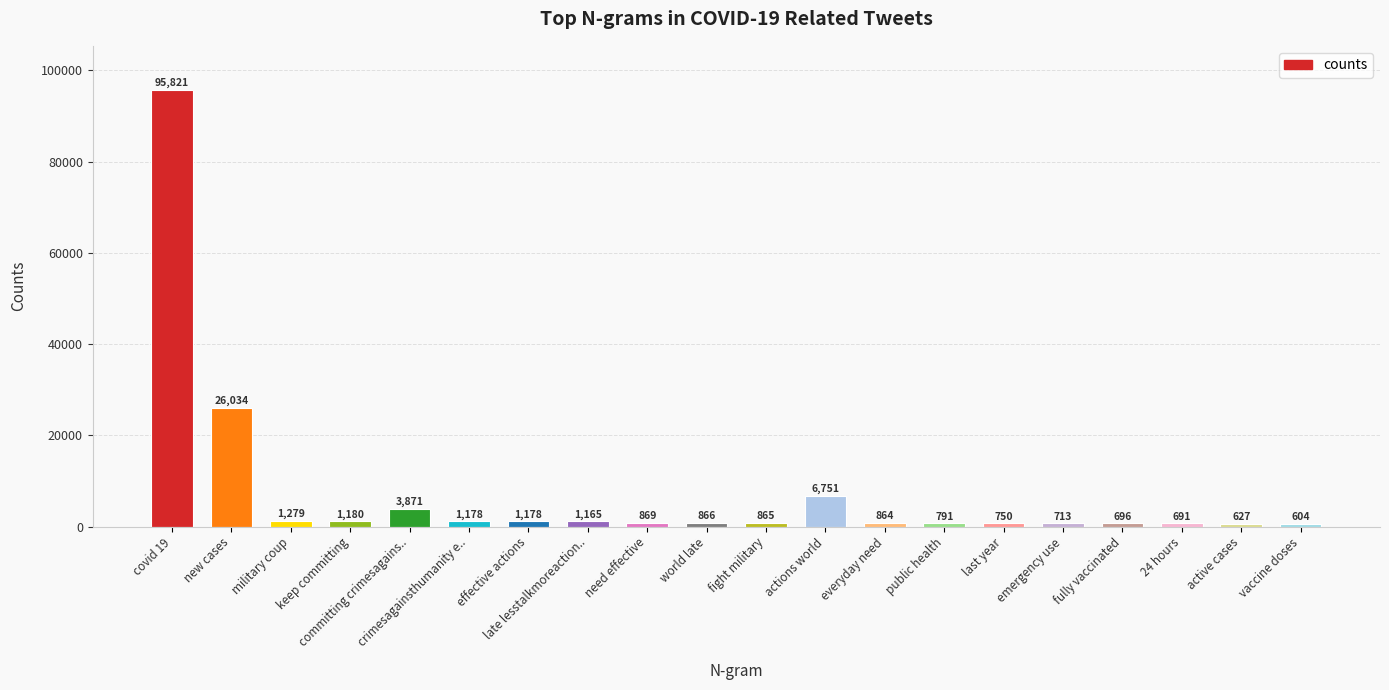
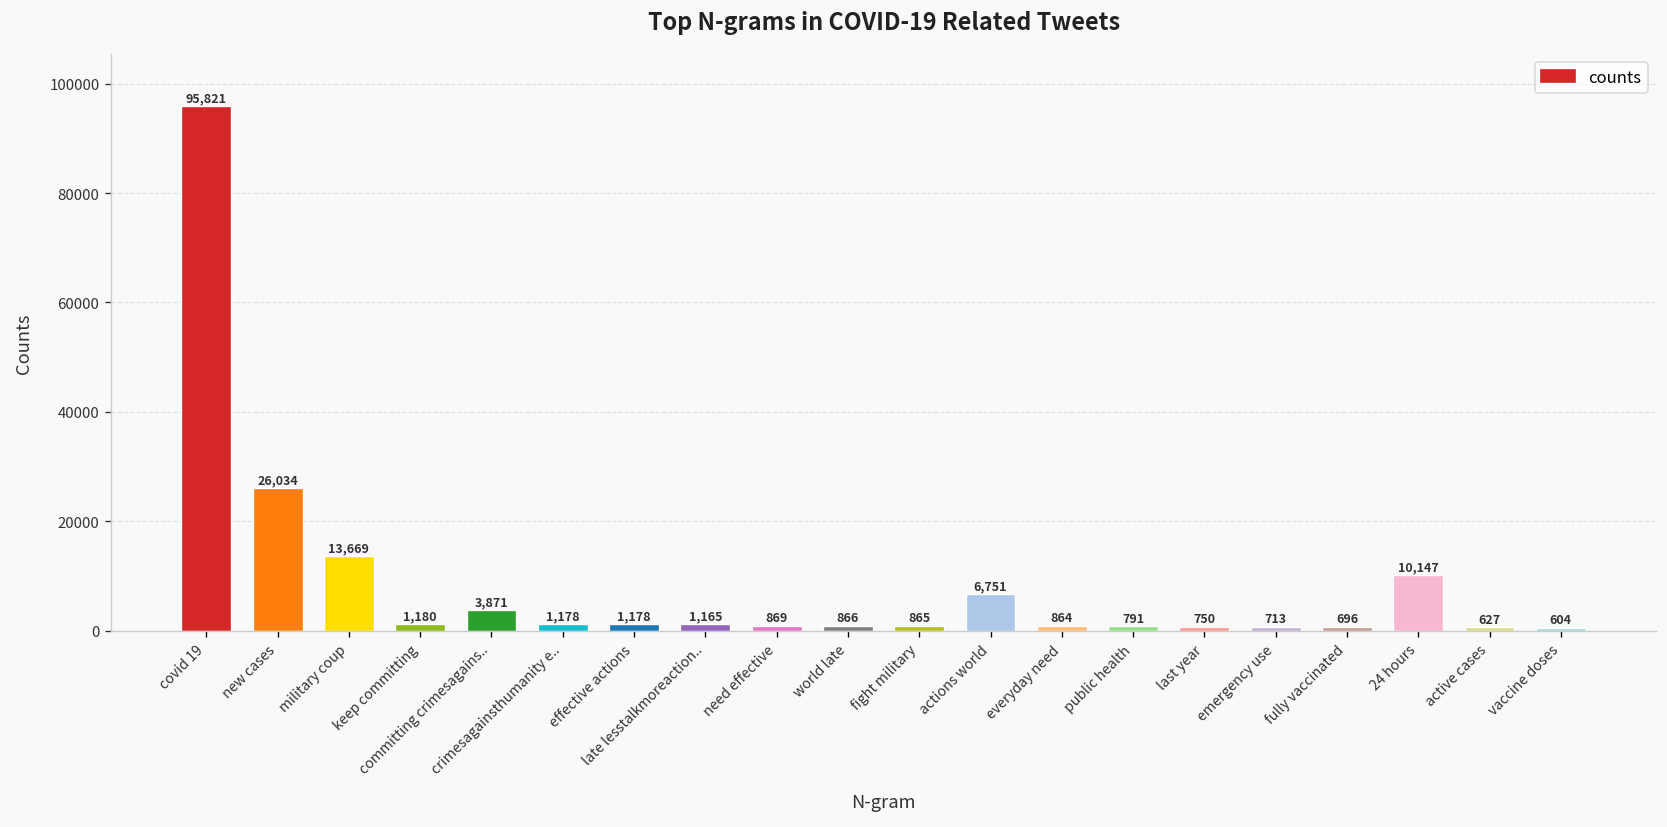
  {
    "covid 19": "95,821",
    "new cases": "26,034",
-   "military coup": "1,279",
+   "military coup": "13,669",
    "keep committing": "1,180",
    "committing crimesagains..": "3,871",
    "crimesagainsthumanity e..": "1,178",
    "effective actions": "1,178",
    "late lesstalkmoreaction..": "1,165",
    "need effective": "869",
    "world late": "866",
    "fight military": "865",
    "actions world": "6,751",
    "everyday need": "864",
    "public health": "791",
    "last year": "750",
    "emergency use": "713",
    "fully vaccinated": "696",
-   "24 hours": "691",
+   "24 hours": "10,147",
    "active cases": "627",
    "vaccine doses": "604"
  }
